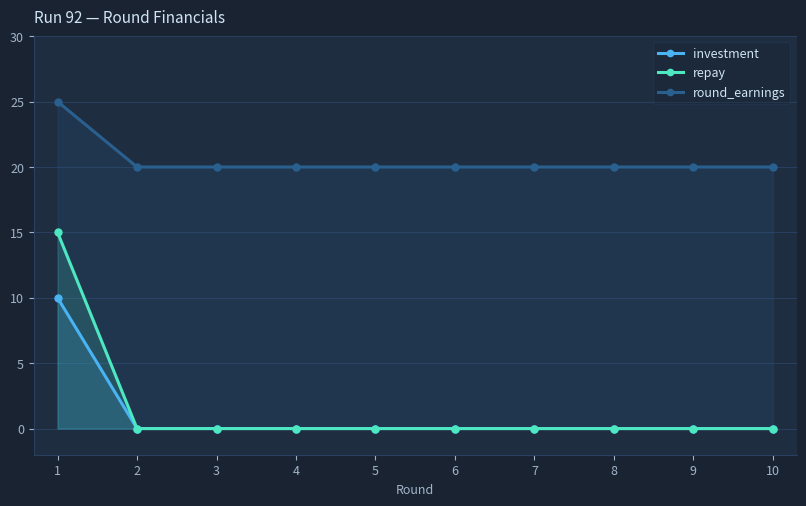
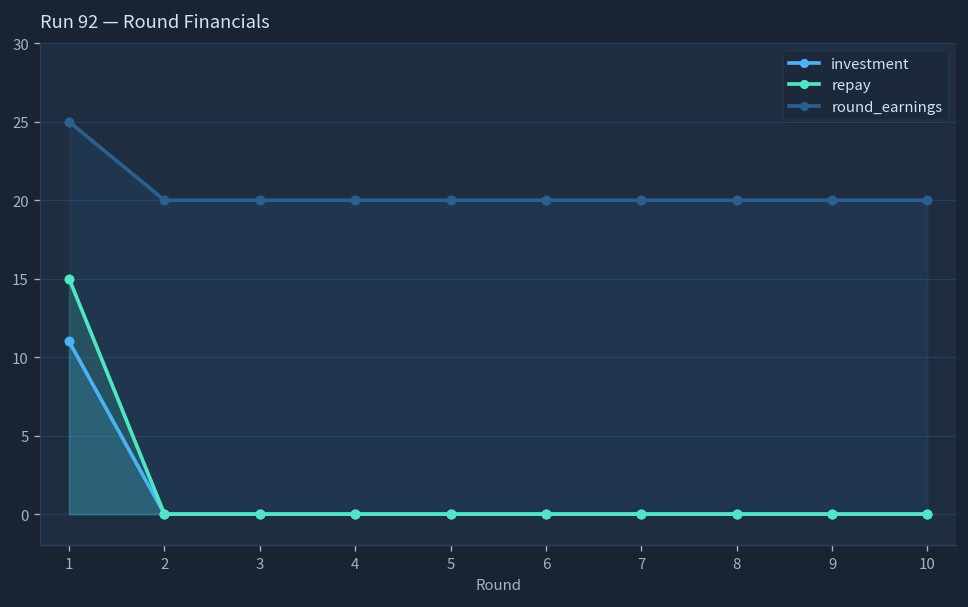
  {
    "investment": {
-     "1": 10
+     "1": 11
    },
    "repay": {
      "1": 15
    },
    "round_earnings": {
      "1": 25,
      "2": 20,
      "3": 20,
      "4": 20,
      "5": 20,
      "6": 20,
      "7": 20,
      "8": 20,
      "9": 20,
      "10": 20
    }
  }
